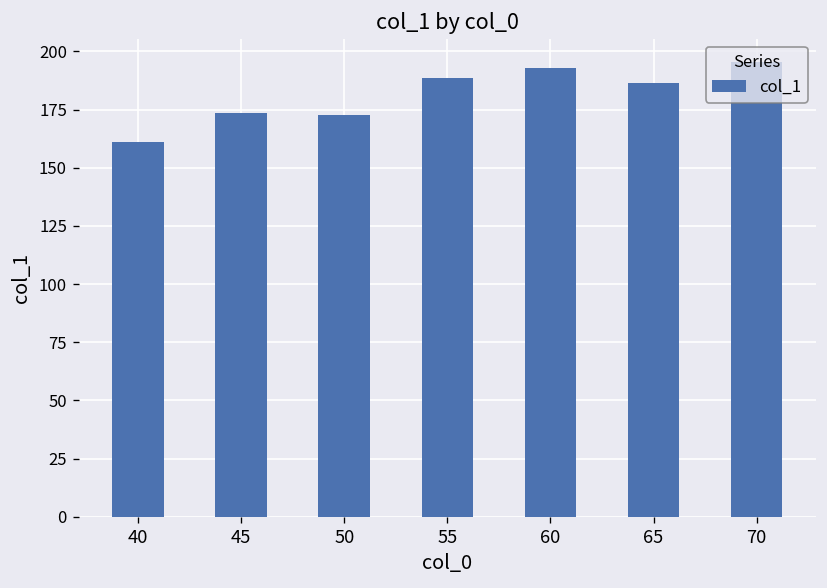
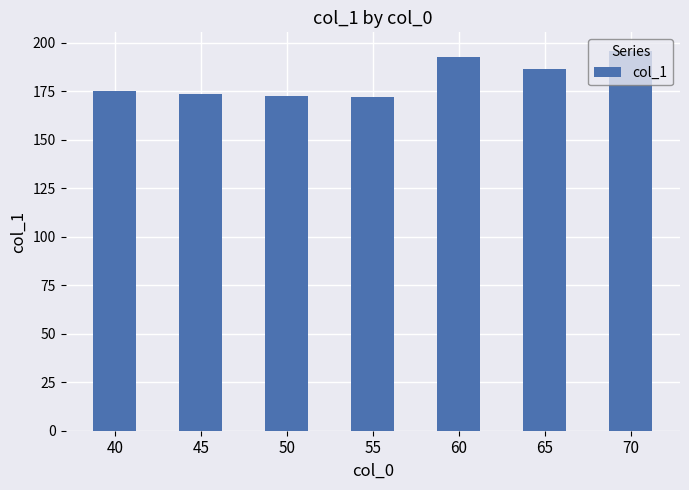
  {
-   "40": 161,
+   "40": 175,
    "45": 174,
    "50": 173,
-   "55": 188,
+   "55": 172,
    "60": 193,
    "65": 186
  }
